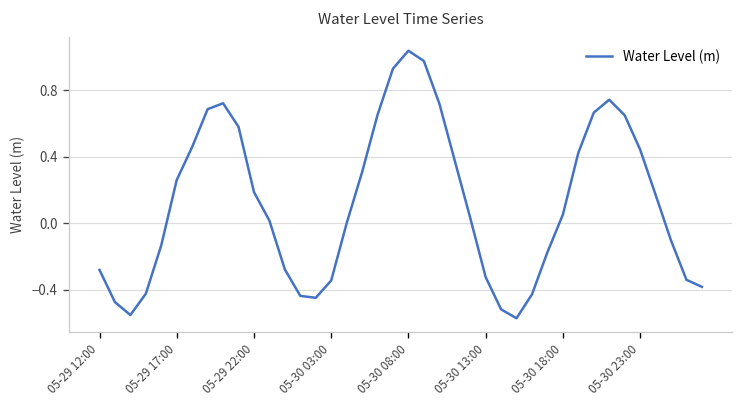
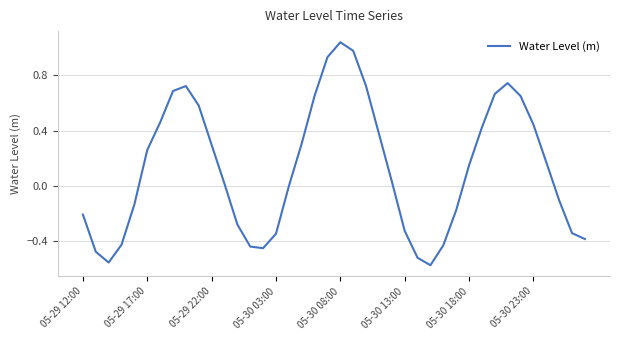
  {
-   "05-29 12:00": -0.28,
+   "05-29 12:00": -0.21,
    "05-29 17:00": 0.26,
-   "05-29 22:00": 0.19,
+   "05-29 22:00": 0.30,
    "05-30 03:00": -0.34,
    "05-30 08:00": 1.04,
    "05-30 13:00": -0.32,
-   "05-30 18:00": 0.05,
+   "05-30 18:00": 0.15,
    "05-30 23:00": 0.44
  }
